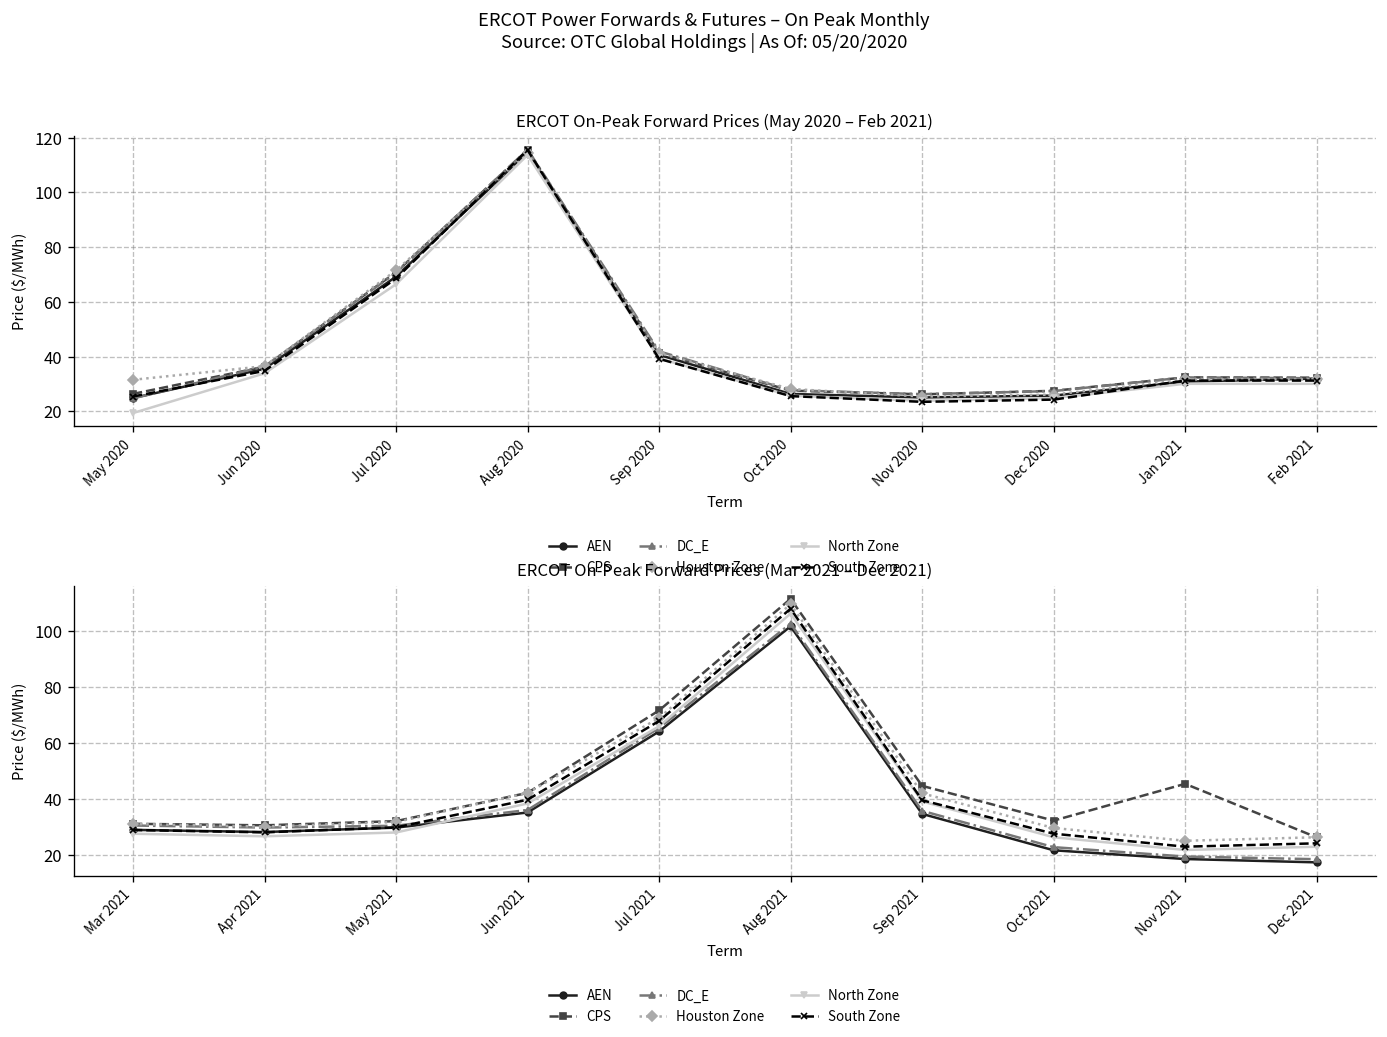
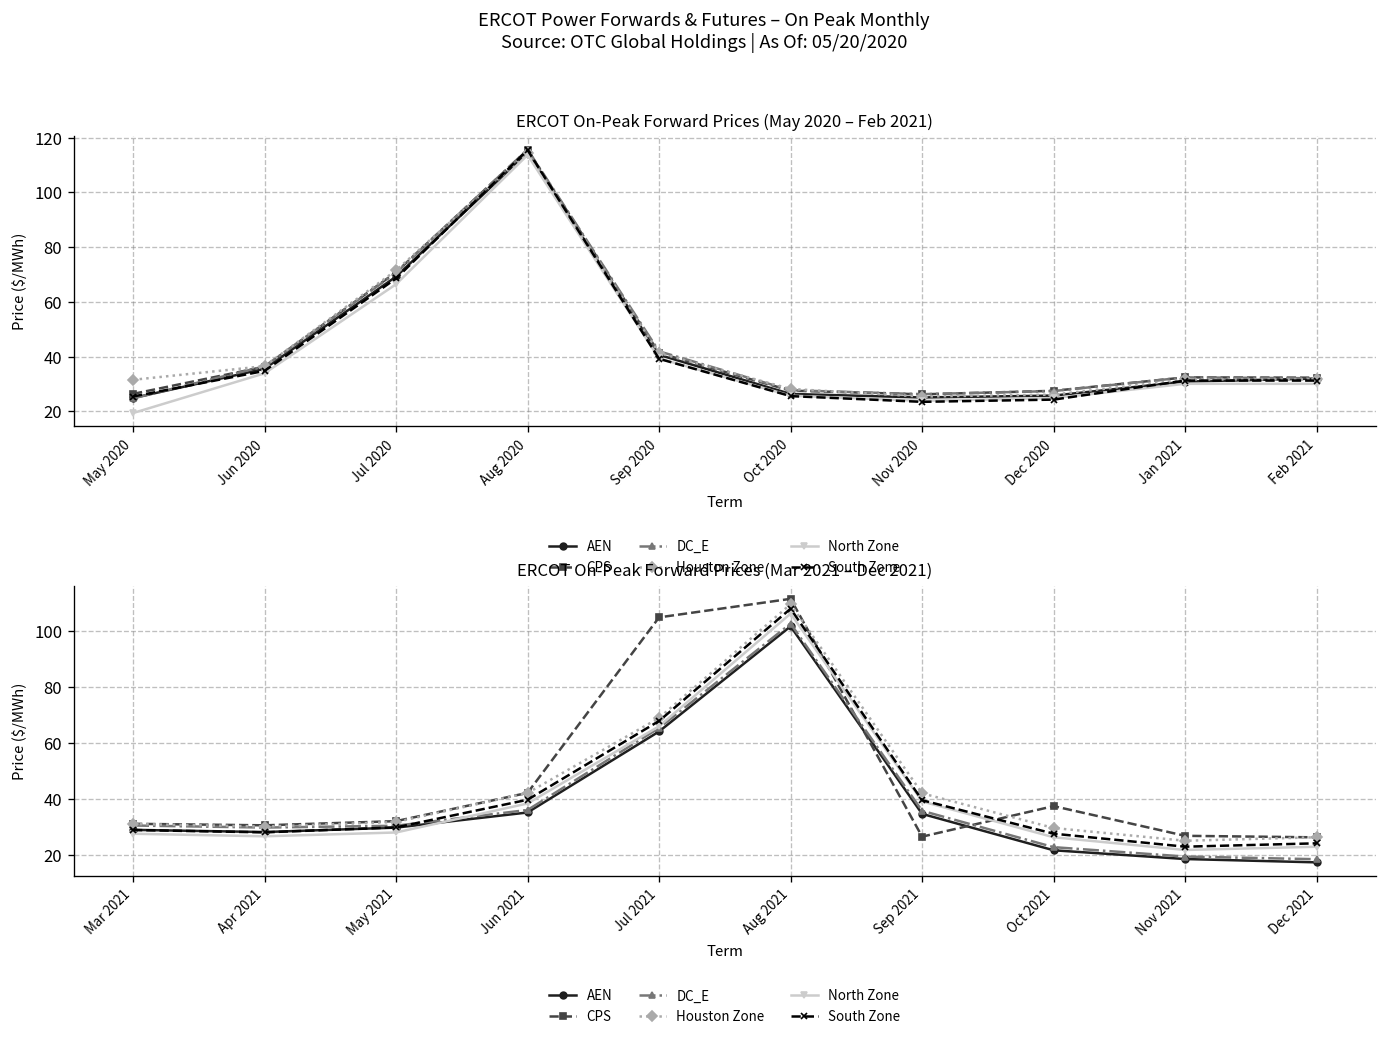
  {
    "ERCOT On-Peak Forward Prices (Mar 2021 – Dec 2021)": {
      "CPS": {
-       "Jul 2021": 72,
+       "Jul 2021": 105,
        "Aug 2021": 112,
-       "Sep 2021": 45,
-       "Oct 2021": 32,
-       "Nov 2021": 46
+       "Sep 2021": 27,
+       "Oct 2021": 38,
+       "Nov 2021": 27
      },
      "DC_E": {
        "Oct 2021": 23,
        "Dec 2021": 19
      }
    }
  }
